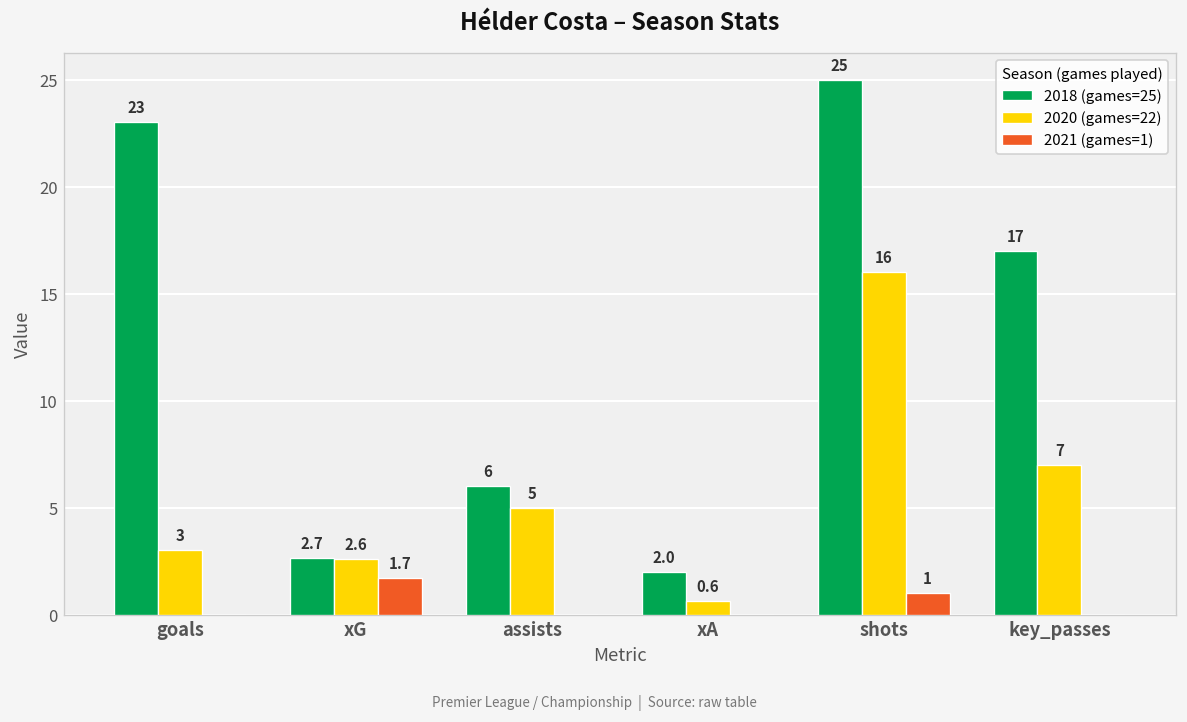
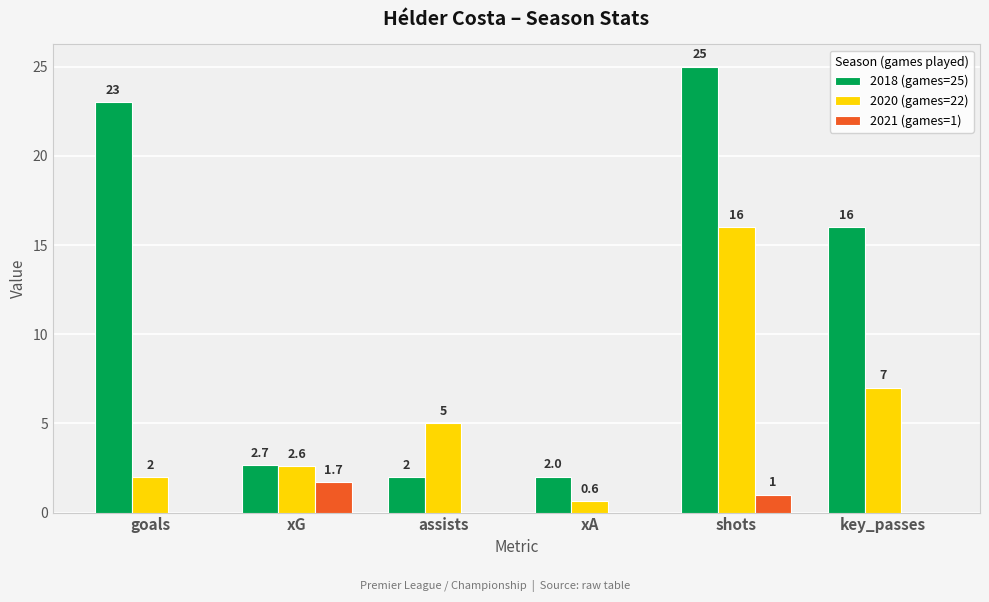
  {
    "2018 (games=25)": {
      "goals": 23,
      "xG": 2.7,
-     "assists": 6,
+     "assists": 2,
      "xA": 2.0,
      "shots": 25,
-     "key_passes": 17
+     "key_passes": 16
    },
    "2020 (games=22)": {
-     "goals": 3,
+     "goals": 2,
      "xG": 2.6,
      "assists": 5,
      "xA": 0.6,
      "shots": 16,
      "key_passes": 7
    },
    "2021 (games=1)": {
      "xG": 1.7,
      "shots": 1
    }
  }
